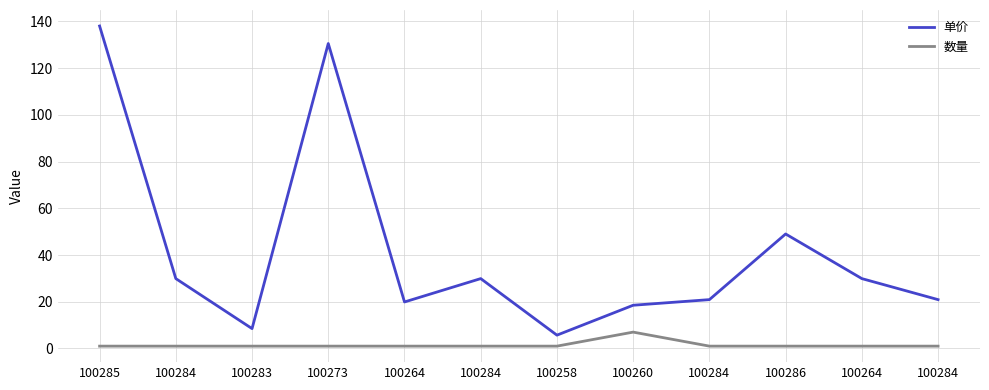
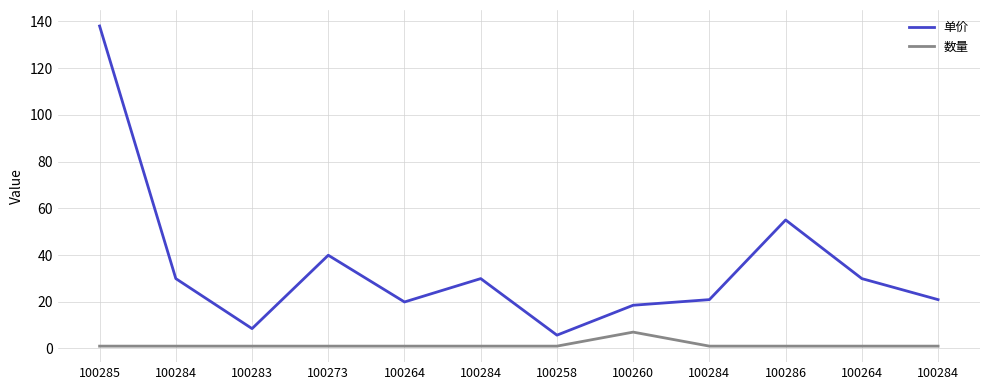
  {
    "单价": {
      "100285": 138,
      "100283": 9,
-     "100273": 131,
+     "100273": 40,
      "100258": 6,
      "100260": 19,
-     "100286": 49
+     "100286": 55
    },
    "数量": {
      "100285": 1,
      "100283": 1,
      "100273": 1,
      "100258": 1,
      "100260": 7,
      "100286": 1
    }
  }
